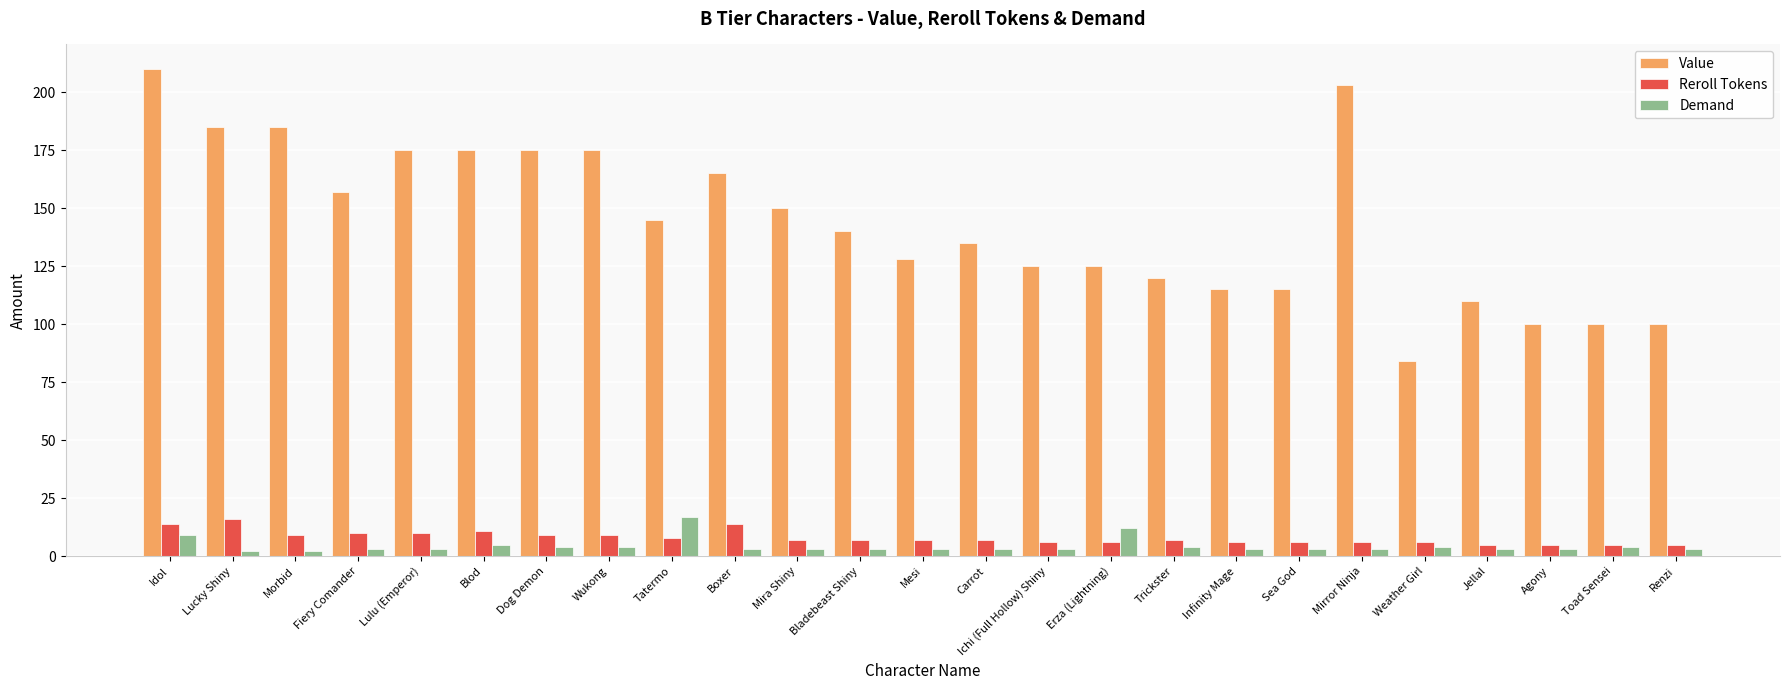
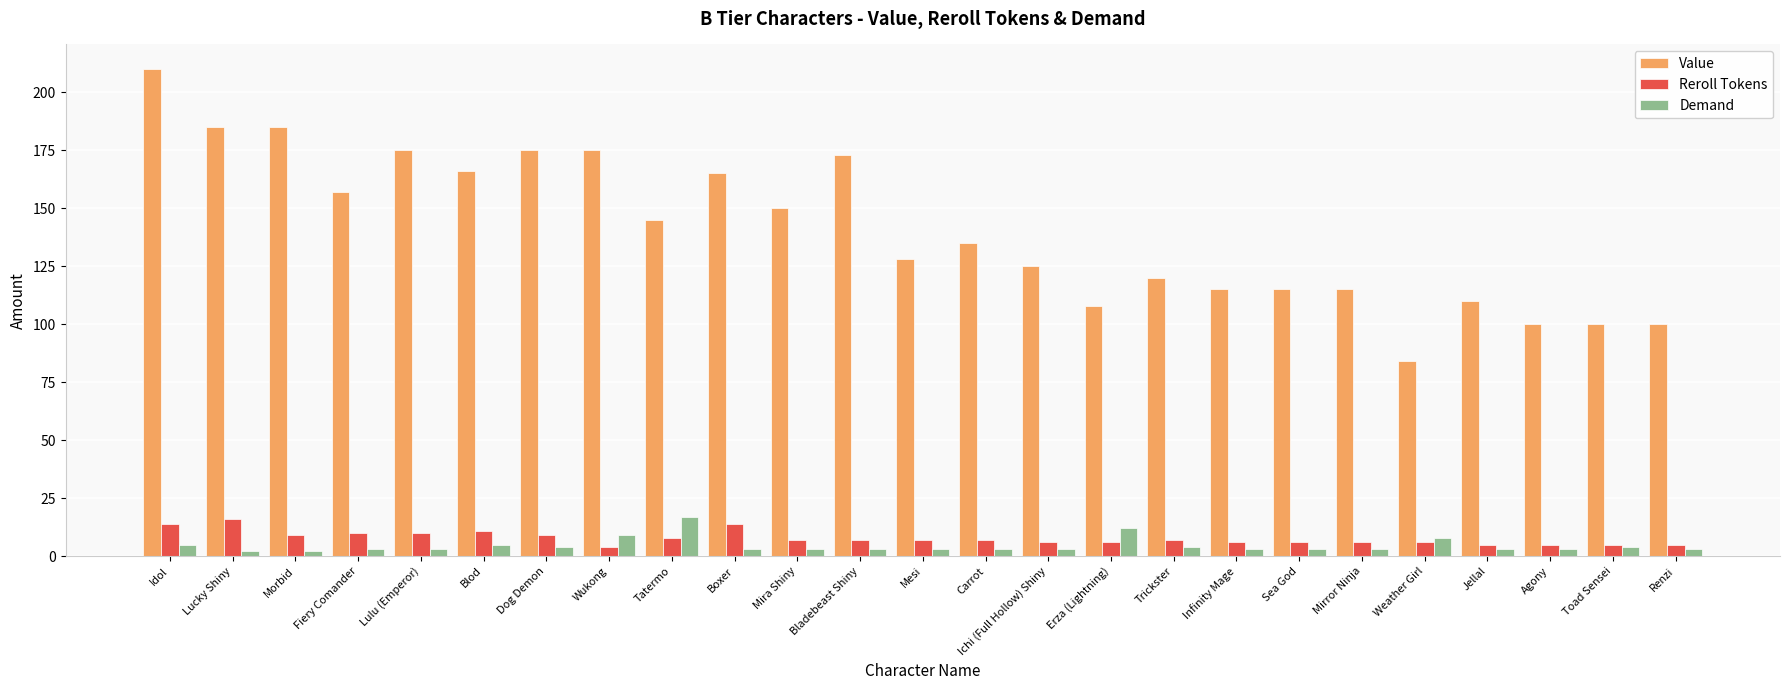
  {
    "Value": {
      "Idol": 210,
      "Lucky Shiny": 185,
      "Morbid": 185,
      "Fiery Comander": 157,
      "Lulu (Emperor)": 175,
-     "Blod": 175,
+     "Blod": 166,
      "Dog Demon": 175,
      "Wukong": 175,
      "Tatermo": 145,
      "Boxer": 165,
      "Mira Shiny": 150,
-     "Bladebeast Shiny": 140,
+     "Bladebeast Shiny": 173,
      "Mesi": 128,
      "Carrot": 135,
      "Ichi (Full Hollow) Shiny": 125,
-     "Erza (Lightning)": 125,
+     "Erza (Lightning)": 108,
      "Trickster": 120,
      "Infinity Mage": 115,
      "Sea God": 115,
-     "Mirror Ninja": 203,
+     "Mirror Ninja": 115,
      "Weather Girl": 84,
      "Jellal": 110,
      "Agony": 100,
      "Toad Sensei": 100,
      "Renzi": 100
    },
    "Reroll Tokens": {
      "Idol": 14,
      "Lucky Shiny": 16,
      "Morbid": 9,
      "Fiery Comander": 10,
      "Lulu (Emperor)": 10,
      "Blod": 11,
      "Dog Demon": 9,
-     "Wukong": 9,
+     "Wukong": 4,
      "Tatermo": 8,
      "Boxer": 14,
      "Mira Shiny": 7,
      "Bladebeast Shiny": 7,
      "Mesi": 7,
      "Carrot": 7,
      "Ichi (Full Hollow) Shiny": 6,
      "Erza (Lightning)": 6,
      "Trickster": 7,
      "Infinity Mage": 6,
      "Sea God": 6,
      "Mirror Ninja": 6,
      "Weather Girl": 6,
      "Jellal": 5,
      "Agony": 5,
      "Toad Sensei": 5,
      "Renzi": 5
    },
    "Demand": {
-     "Idol": 9,
+     "Idol": 5,
      "Lucky Shiny": 2,
      "Morbid": 2,
      "Fiery Comander": 3,
      "Lulu (Emperor)": 3,
      "Blod": 5,
      "Dog Demon": 4,
-     "Wukong": 4,
+     "Wukong": 9,
      "Tatermo": 17,
      "Boxer": 3,
      "Mira Shiny": 3,
      "Bladebeast Shiny": 3,
      "Mesi": 3,
      "Carrot": 3,
      "Ichi (Full Hollow) Shiny": 3,
      "Erza (Lightning)": 12,
      "Trickster": 4,
      "Infinity Mage": 3,
      "Sea God": 3,
      "Mirror Ninja": 3,
-     "Weather Girl": 4,
+     "Weather Girl": 8,
      "Jellal": 3,
      "Agony": 3,
      "Toad Sensei": 4,
      "Renzi": 3
    }
  }
